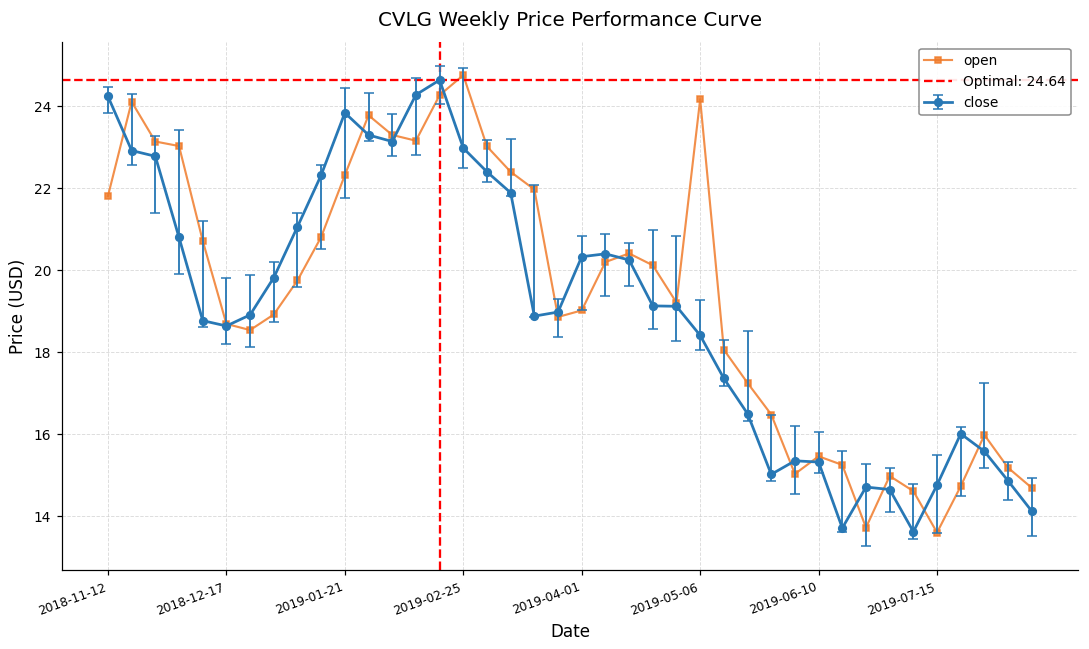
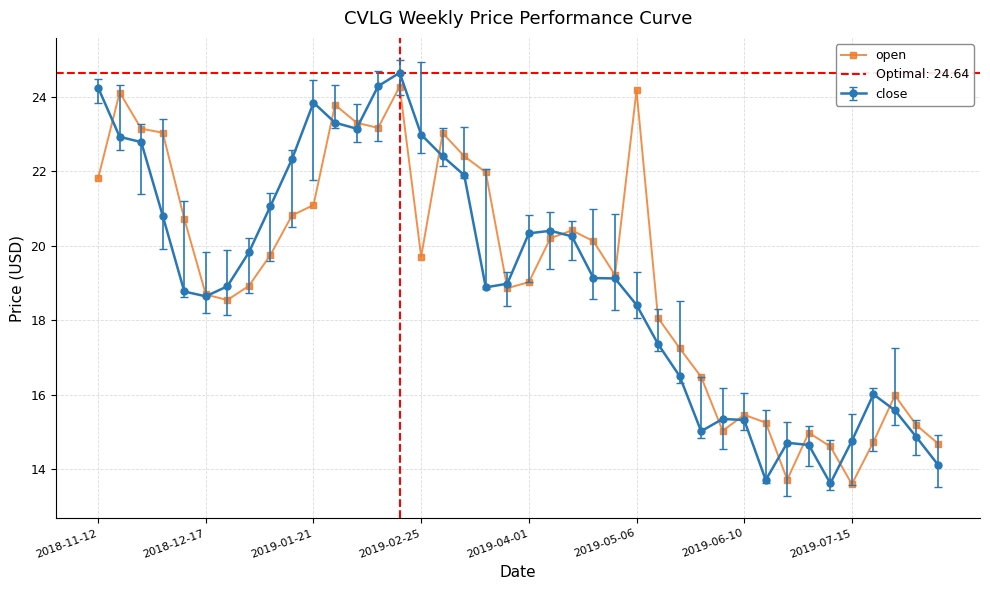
  {
    "open": {
      "2018-11-12": 21.8,
-     "2019-01-21": 22.3,
-     "2019-02-25": 24.8,
+     "2019-01-21": 21.1,
+     "2019-02-25": 19.7,
      "2019-05-06": 24.2,
      "2019-06-10": 15.5
    }
  }
